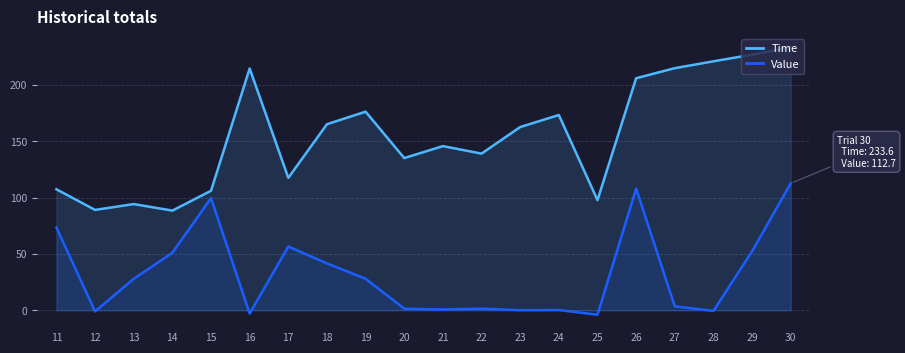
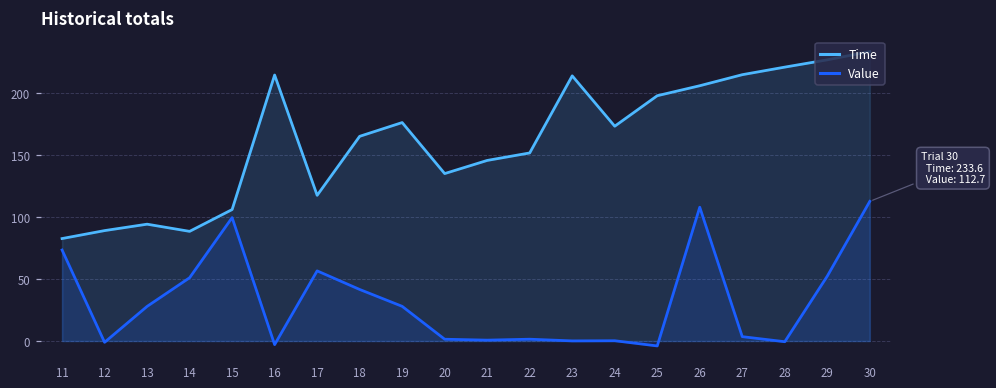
  {
    "Time": {
-     "11": 107,
+     "11": 83,
      "12": 89,
      "13": 94,
      "14": 89,
      "15": 106,
      "16": 215,
      "17": 118,
      "18": 165,
      "19": 176,
      "20": 135,
      "21": 146,
-     "22": 139,
-     "23": 163,
+     "22": 152,
+     "23": 214,
      "24": 173,
-     "25": 98,
+     "25": 198,
      "26": 206,
      "27": 215,
      "28": 221
    }
  }
